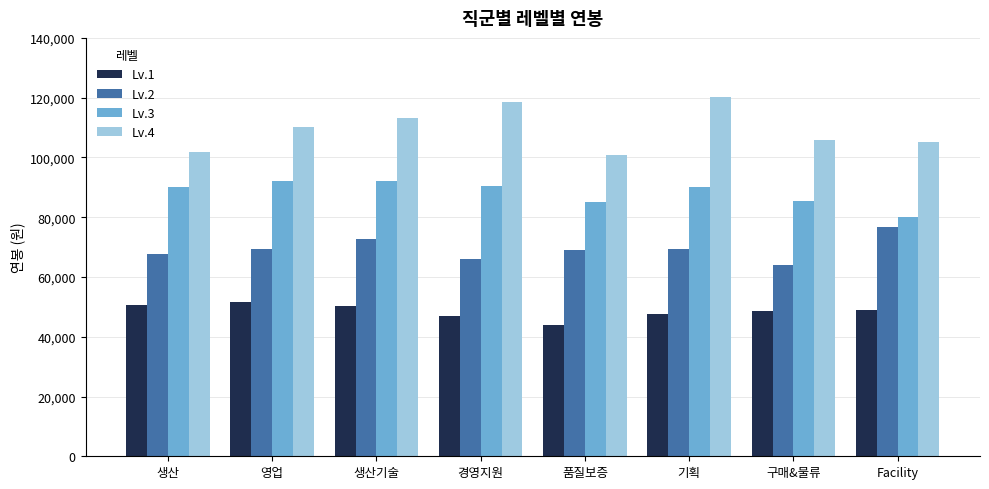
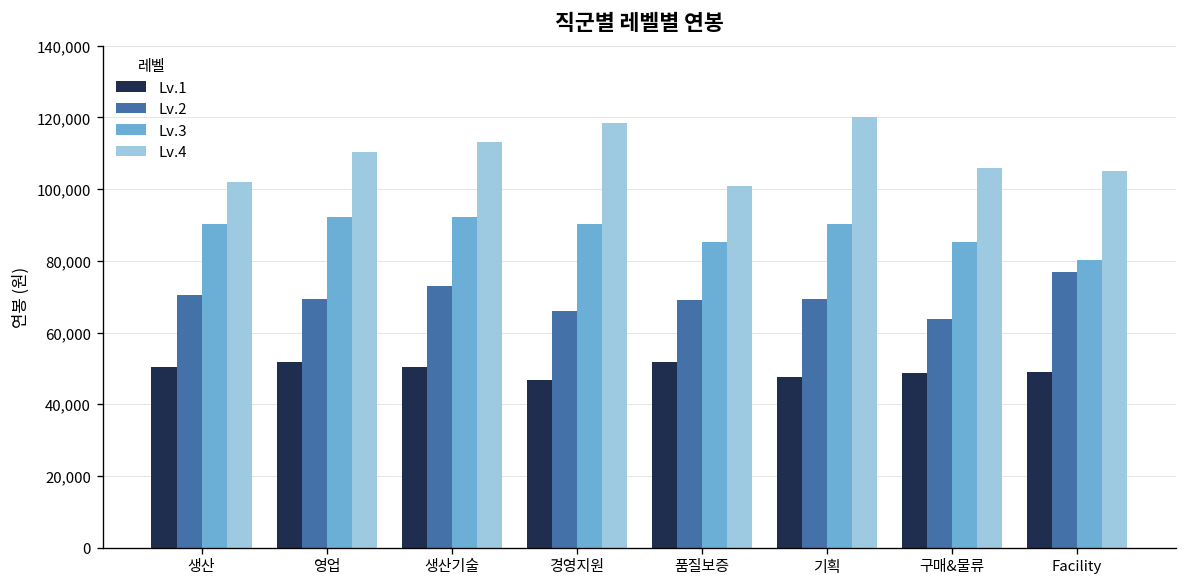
  {
    "Lv.1": {
      "생산": "51,000",
      "영업": "52,000",
      "생산기술": "50,000",
      "경영지원": "47,000",
-     "품질보증": "44,000",
+     "품질보증": "52,000",
      "기획": "48,000",
      "구매&물류": "49,000",
      "Facility": "49,000"
    },
    "Lv.2": {
-     "생산": "68,000",
+     "생산": "71,000",
      "영업": "69,000",
      "생산기술": "73,000",
      "경영지원": "66,000",
      "품질보증": "69,000",
      "기획": "69,000",
      "구매&물류": "64,000",
      "Facility": "77,000"
    }
  }
